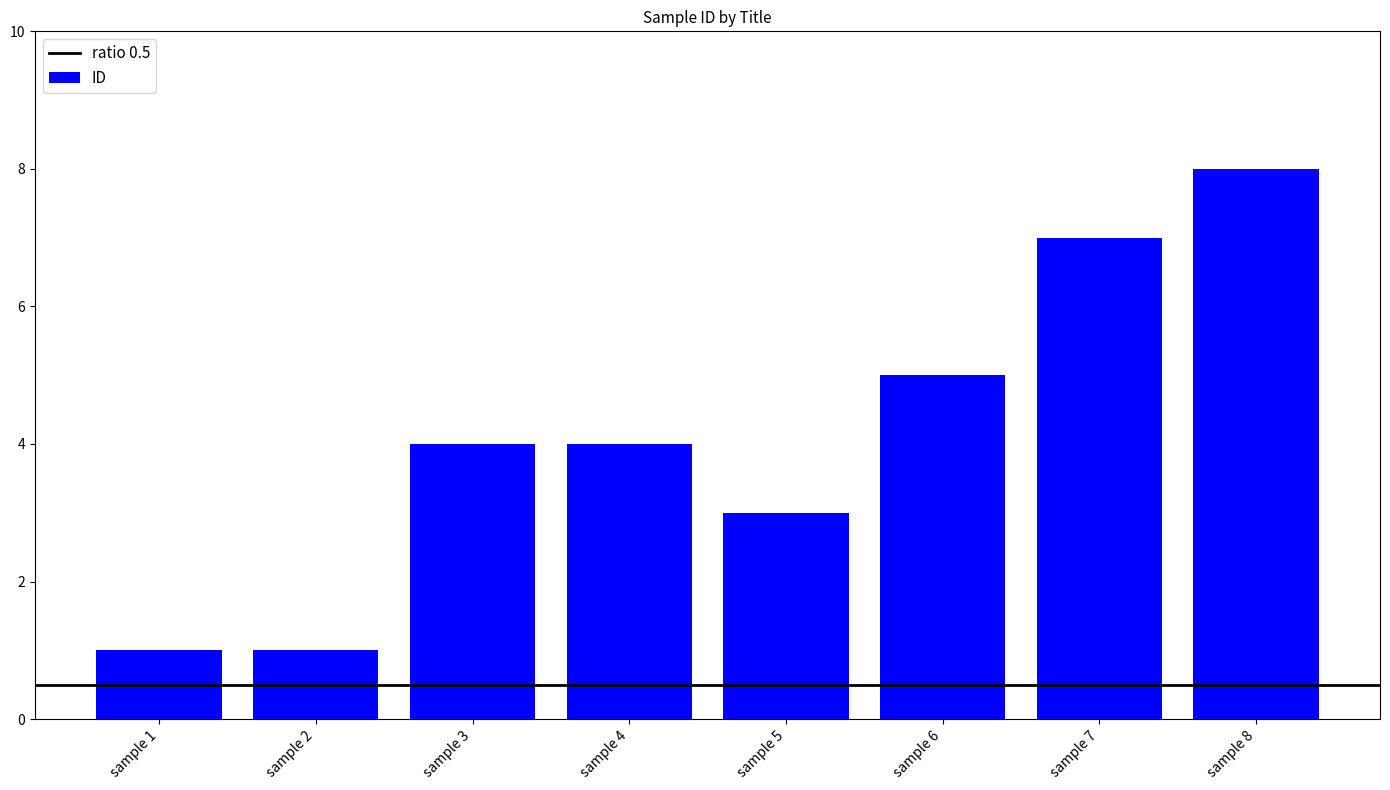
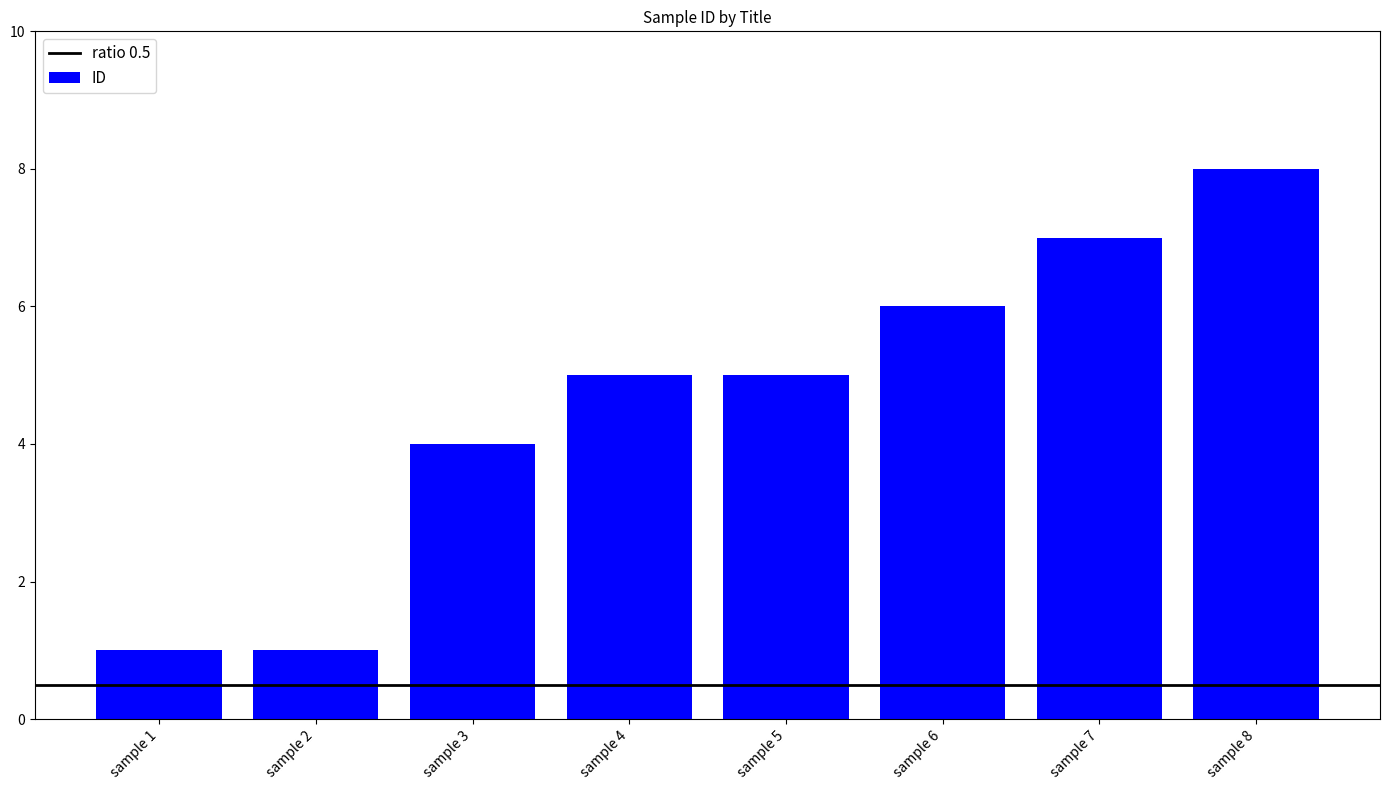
  {
    "sample 1": 1,
    "sample 2": 1,
    "sample 3": 4,
-   "sample 4": 4,
-   "sample 5": 3,
-   "sample 6": 5,
+   "sample 4": 5,
+   "sample 5": 5,
+   "sample 6": 6,
    "sample 7": 7,
    "sample 8": 8
  }
